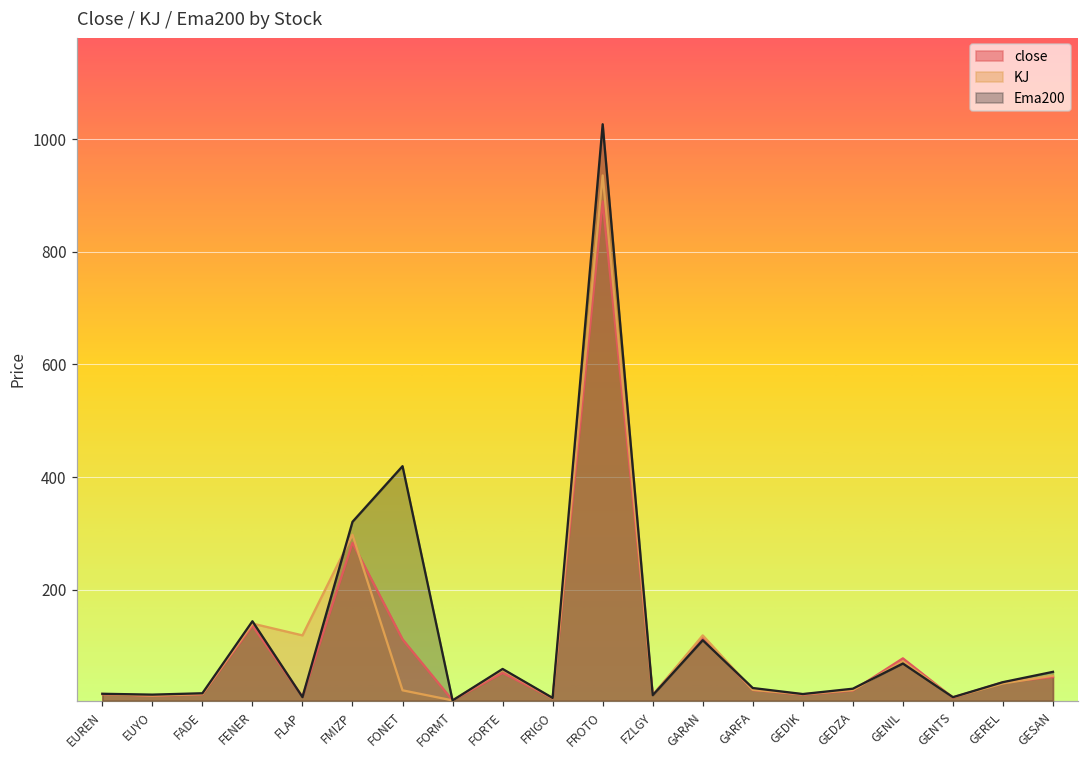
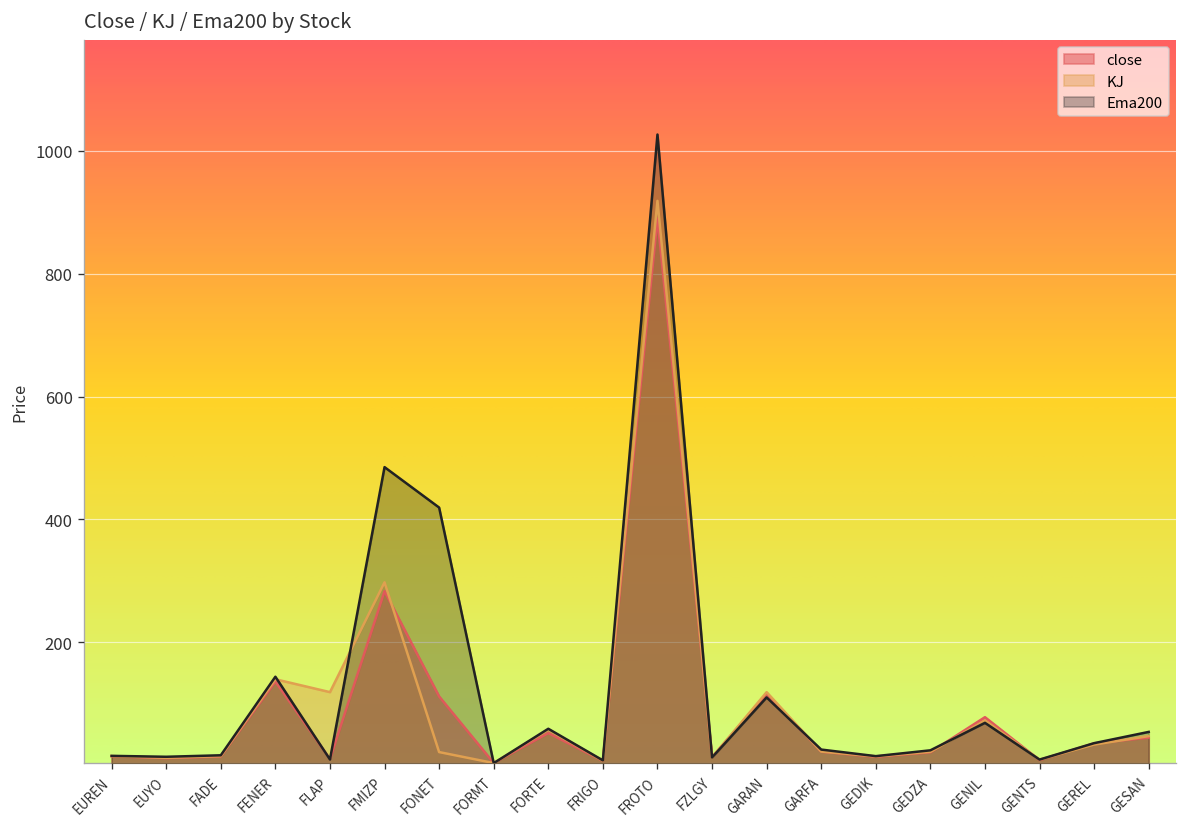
  {
    "close": {
      "FMIZP": 280,
      "FONET": 110,
      "FORTE": 50,
      "FROTO": 890,
      "GENIL": 80
    },
    "KJ": {
      "FLAP": 120,
      "FMIZP": 300,
      "FONET": 20,
-     "FROTO": 940
+     "FROTO": 920
    },
    "Ema200": {
-     "FMIZP": 320,
+     "FMIZP": 490,
      "FONET": 420,
      "FROTO": 1030,
      "GARAN": 110,
      "GESAN": 50
    }
  }
